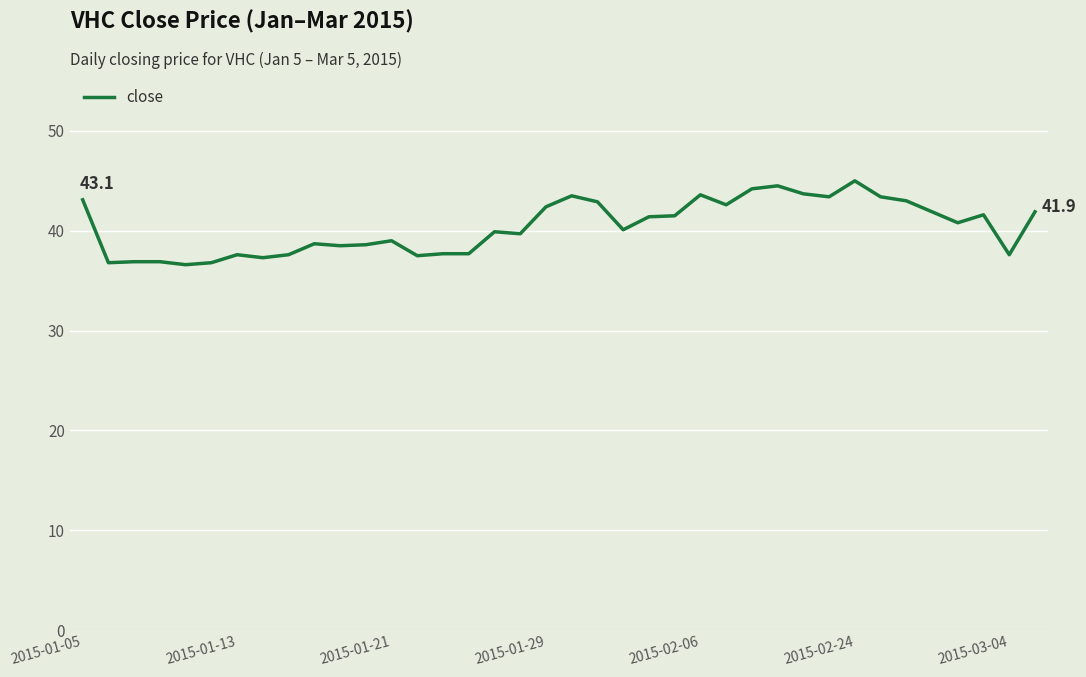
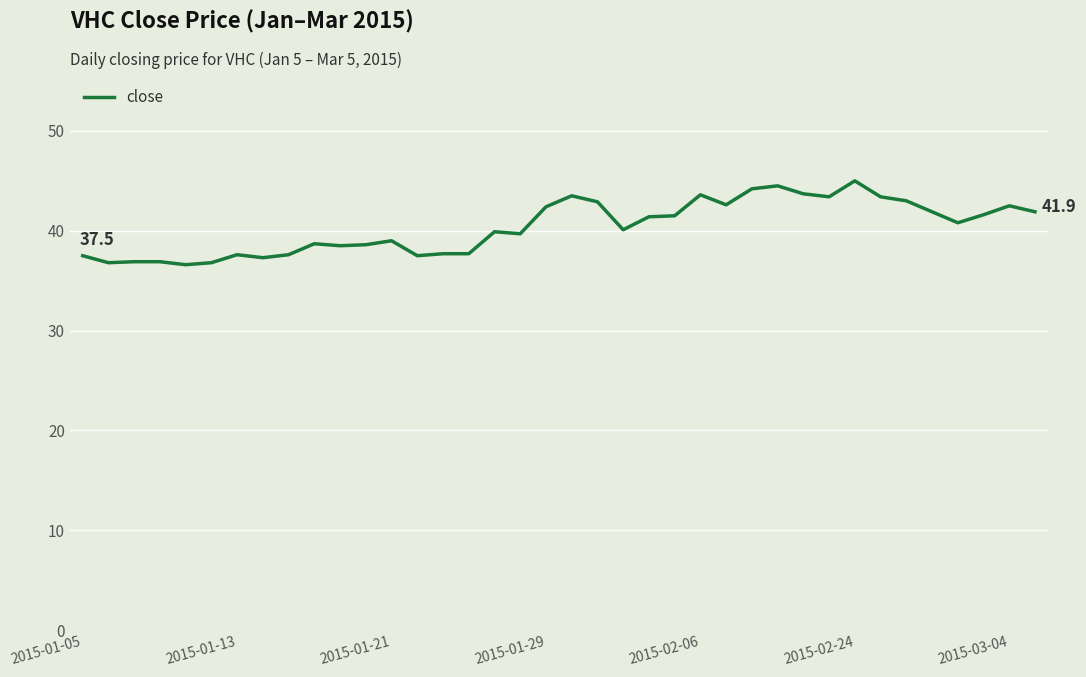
  {
-   "2015-01-05": 43.1,
-   "2015-03-04": 38
+   "2015-01-05": 37.5,
+   "2015-03-04": 43
  }
